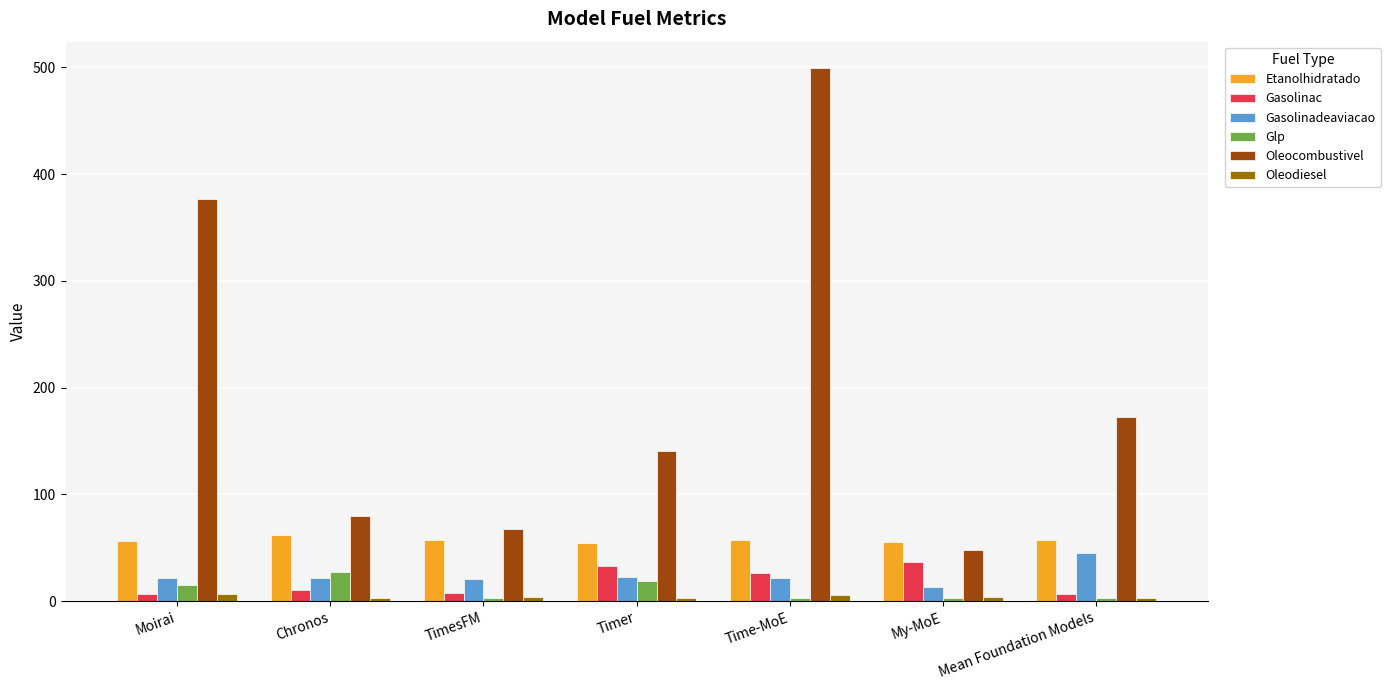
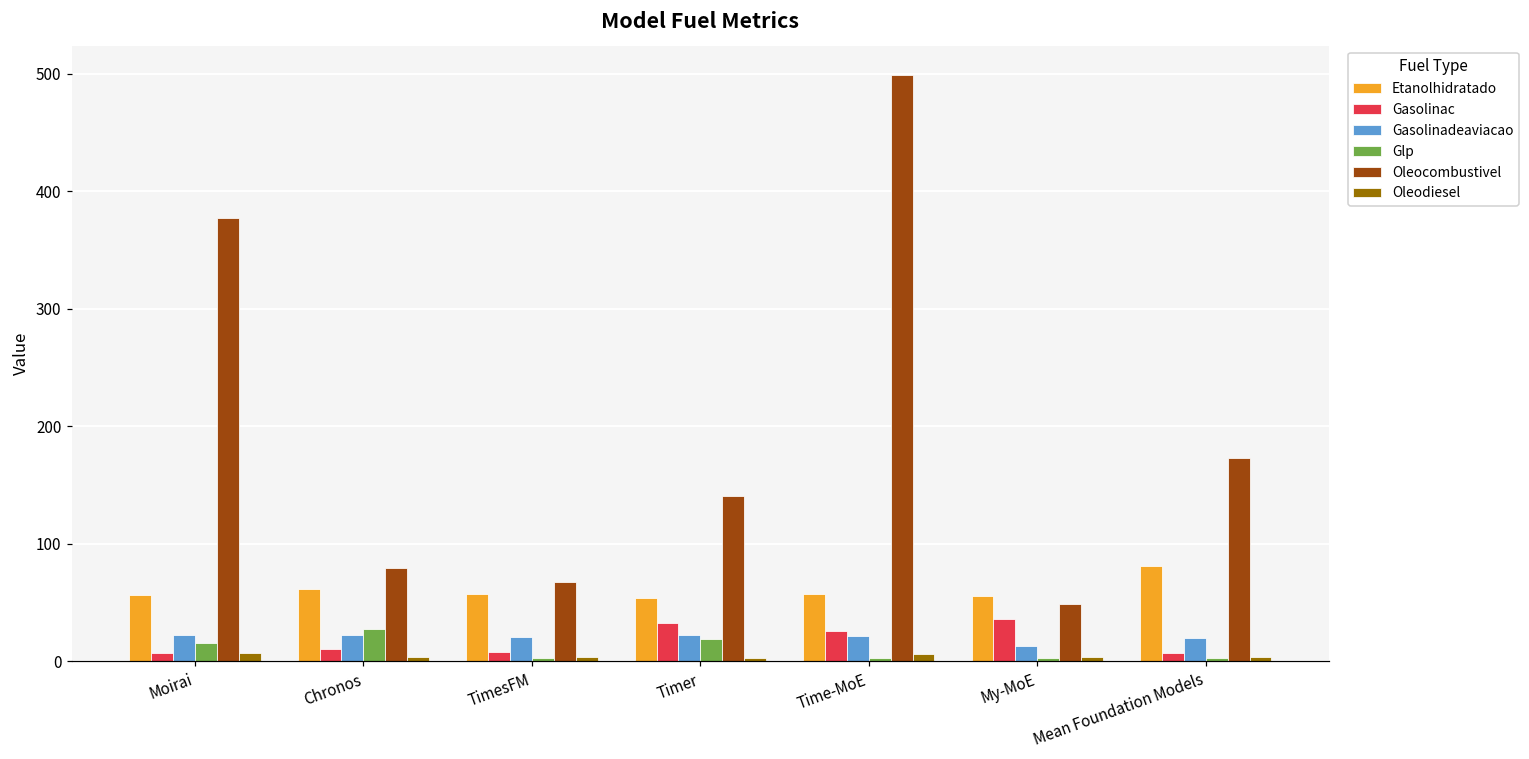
  {
    "Etanolhidratado": {
      "Moirai": 57,
      "Chronos": 62,
      "TimesFM": 58,
      "Timer": 54,
      "Time-MoE": 57,
      "My-MoE": 56,
-     "Mean Foundation Models": 58
+     "Mean Foundation Models": 81
    },
    "Gasolinac": {
      "Moirai": 7,
      "Chronos": 11,
      "TimesFM": 8,
      "Timer": 33,
      "Time-MoE": 26,
      "My-MoE": 36,
      "Mean Foundation Models": 7
    },
    "Gasolinadeaviacao": {
      "Moirai": 22,
      "Chronos": 22,
      "TimesFM": 21,
      "Timer": 22,
      "Time-MoE": 21,
      "My-MoE": 13,
-     "Mean Foundation Models": 45
+     "Mean Foundation Models": 20
    },
    "Glp": {
      "Moirai": 15,
      "Chronos": 28,
      "TimesFM": 3,
      "Timer": 19,
      "Time-MoE": 3,
      "My-MoE": 3,
      "Mean Foundation Models": 3
    }
  }
